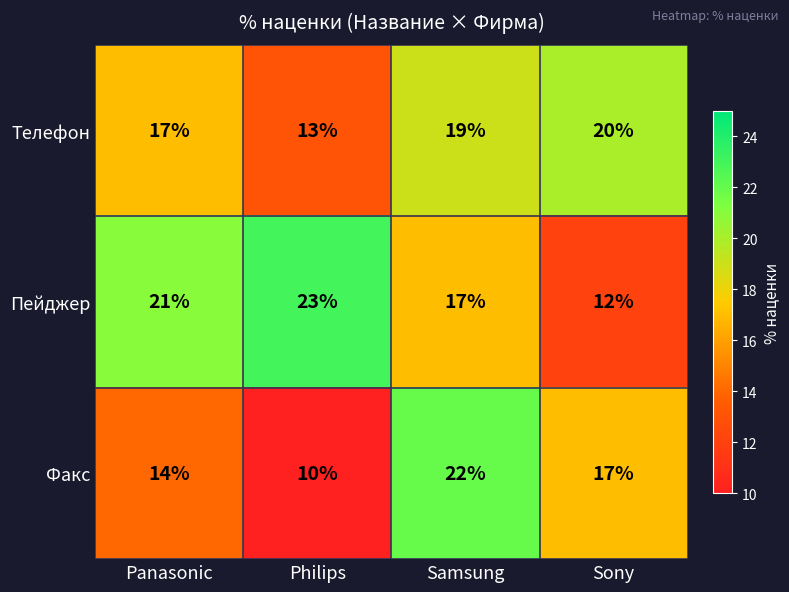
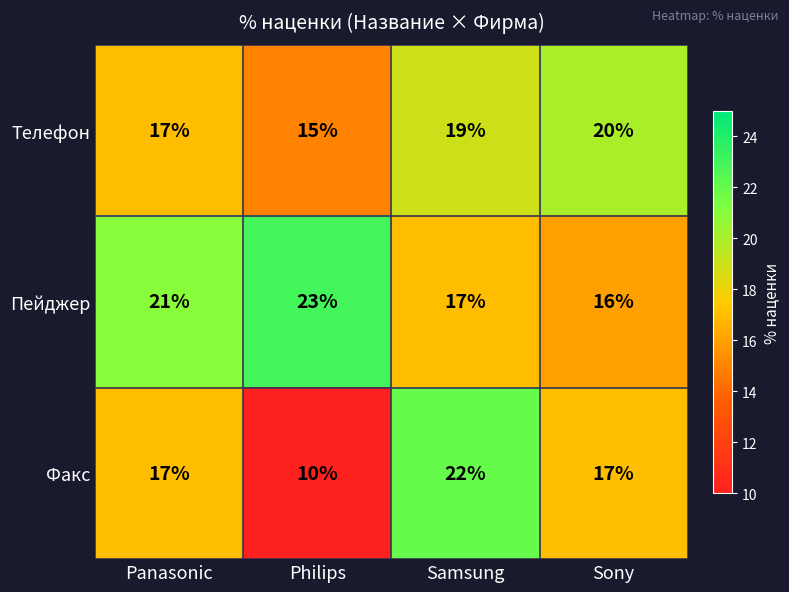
  {
    "Телефон": {
      "Panasonic": "17%",
-     "Philips": "13%",
+     "Philips": "15%",
      "Samsung": "19%",
      "Sony": "20%"
    },
    "Пейджер": {
      "Panasonic": "21%",
      "Philips": "23%",
      "Samsung": "17%",
-     "Sony": "12%"
+     "Sony": "16%"
    },
    "Факс": {
-     "Panasonic": "14%",
+     "Panasonic": "17%",
      "Philips": "10%",
      "Samsung": "22%",
      "Sony": "17%"
    }
  }
